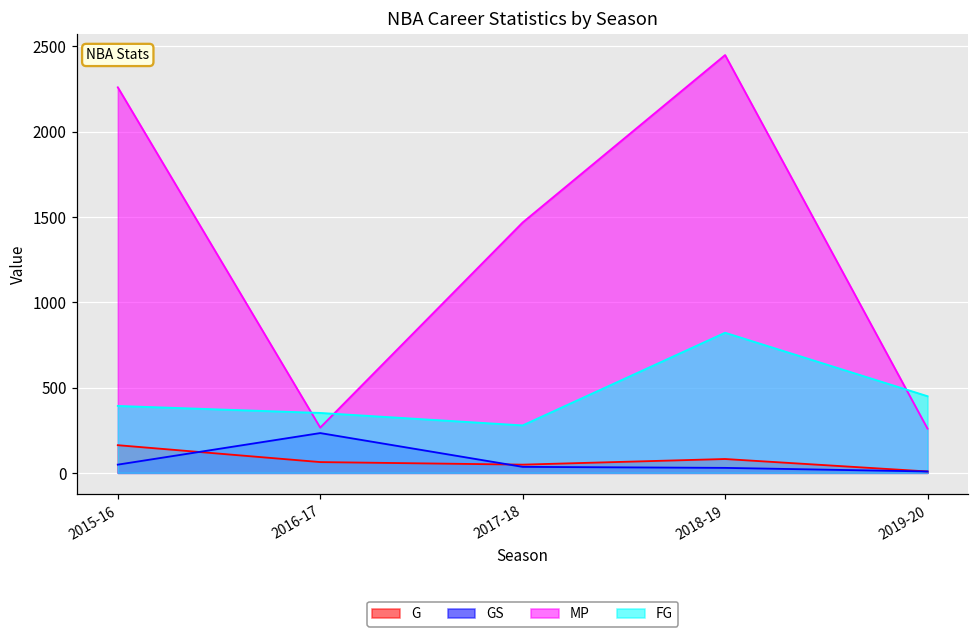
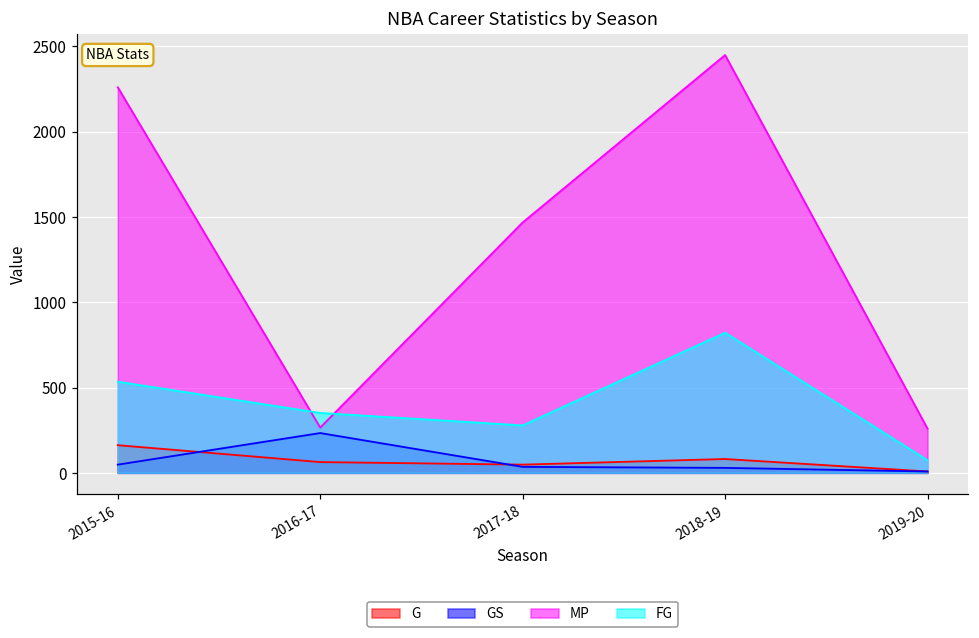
  {
    "G": {
      "2015-16": 160,
      "2016-17": 60,
      "2018-19": 80
    },
    "GS": {
      "2015-16": 50,
      "2016-17": 230,
      "2018-19": 30
    },
    "MP": {
      "2015-16": 2260,
      "2016-17": 270,
      "2017-18": 1470,
      "2018-19": 2450,
      "2019-20": 260
    },
    "FG": {
-     "2015-16": 390,
+     "2015-16": 530,
      "2016-17": 350,
      "2017-18": 280,
      "2018-19": 820,
-     "2019-20": 450
+     "2019-20": 70
    }
  }
